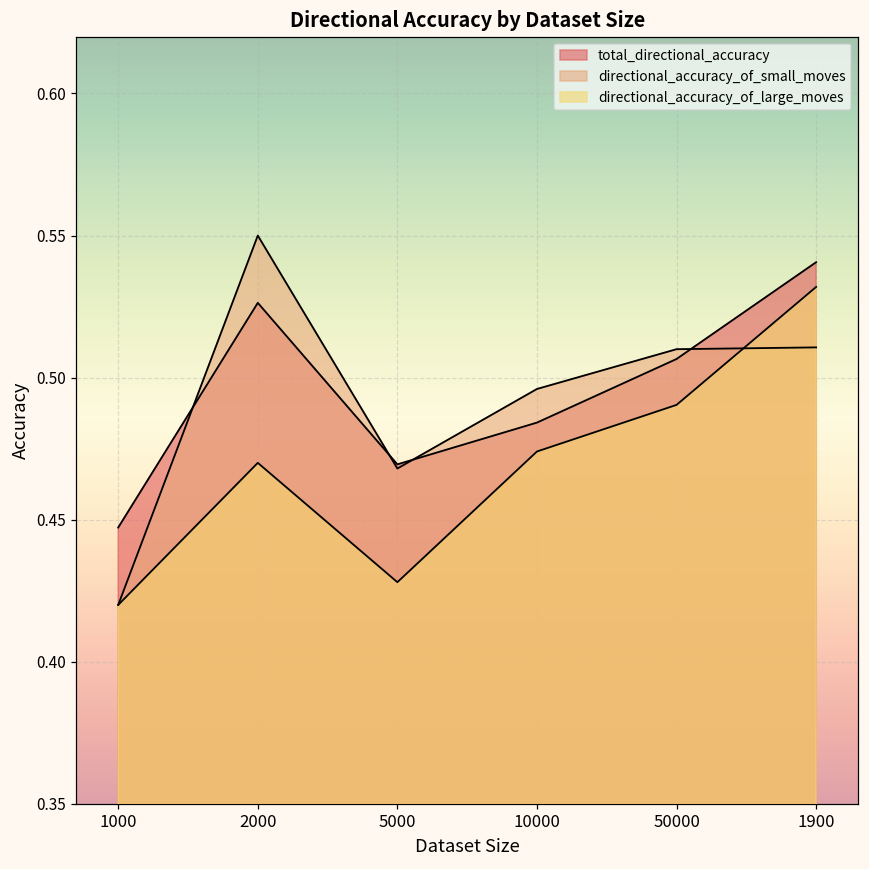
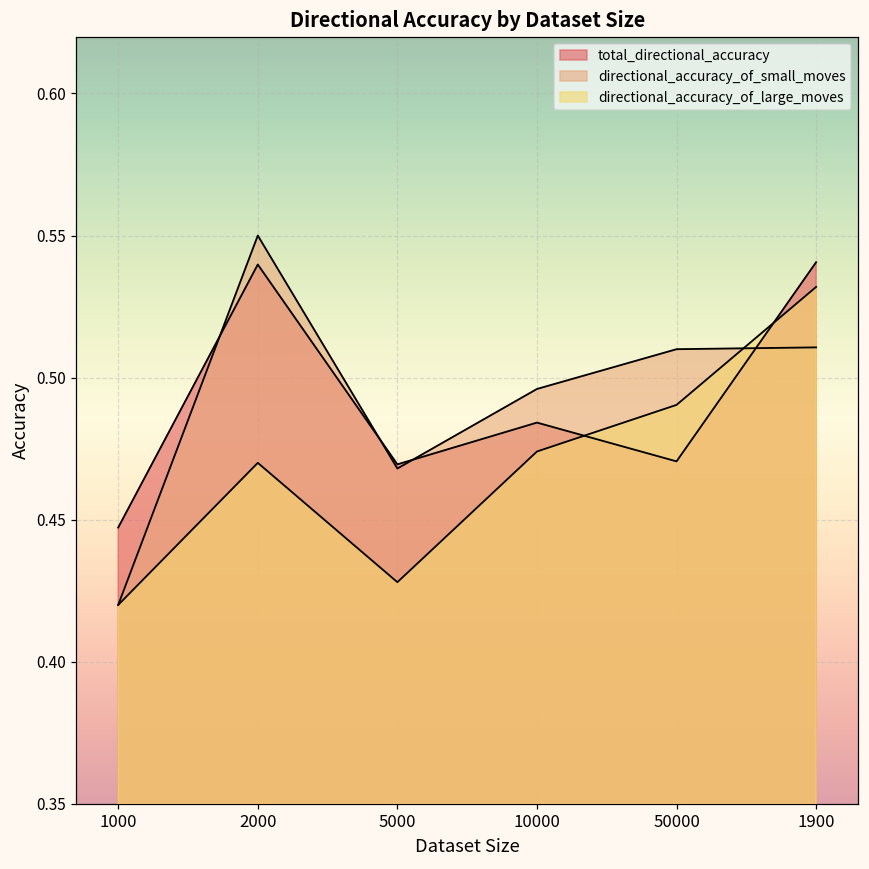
  {
    "total_directional_accuracy": {
      "1000": 0.447,
-     "2000": 0.526,
+     "2000": 0.540,
      "5000": 0.469,
      "10000": 0.484,
-     "50000": 0.507,
+     "50000": 0.471,
      "1900": 0.541
    }
  }
